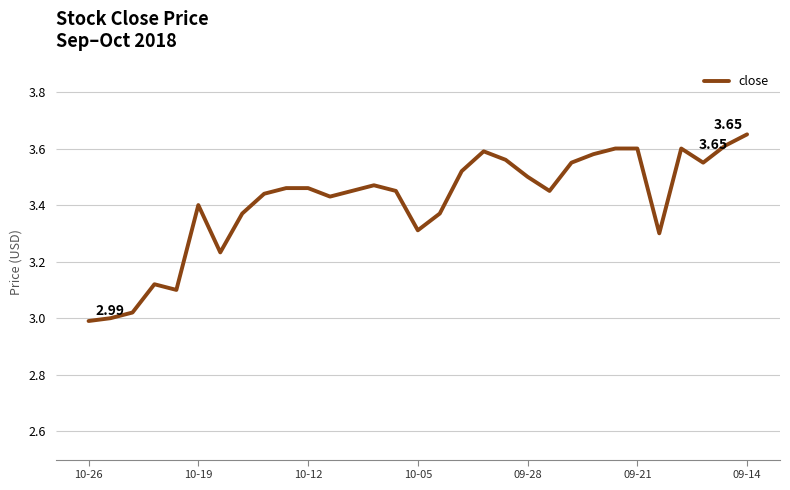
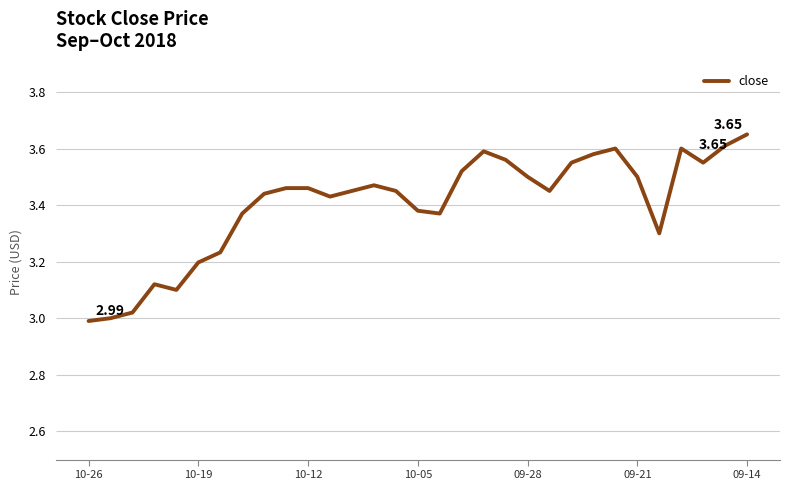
  {
-   "10-19": 3.40,
+   "10-19": 3.20,
    "10-12": 3.46,
-   "10-05": 3.31,
+   "10-05": 3.38,
    "09-28": 3.50,
-   "09-21": 3.6
+   "09-21": 3.5
  }
